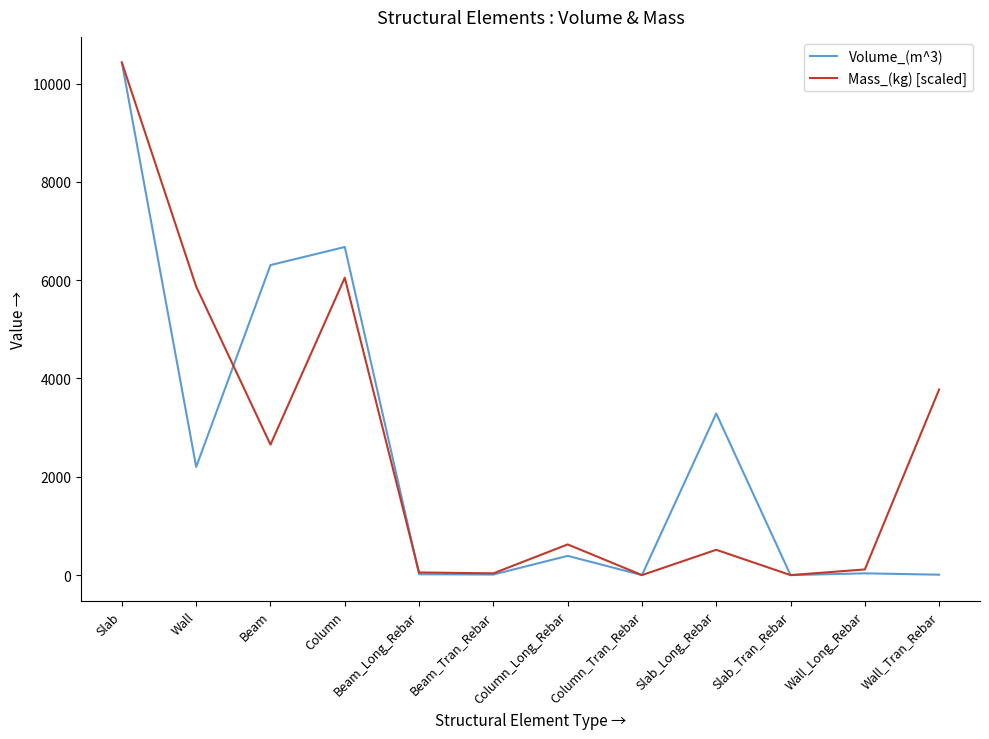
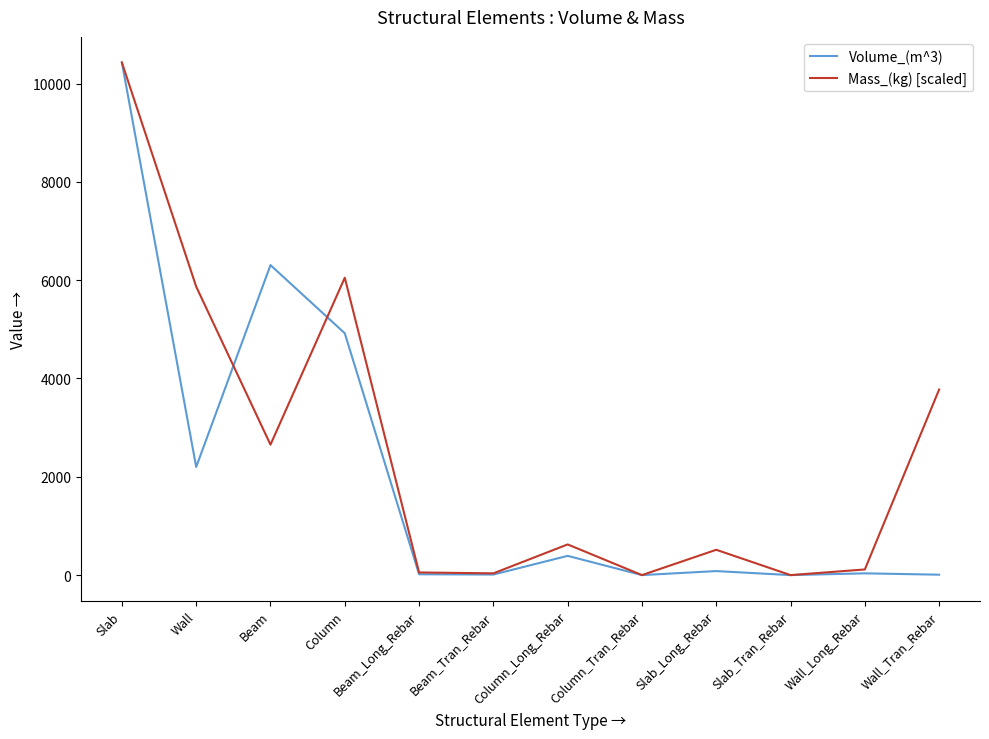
  {
    "Volume_(m^3)": {
      "Wall": 2200,
      "Beam": 6300,
-     "Column": 6700,
+     "Column": 4900,
      "Column_Long_Rebar": 400,
-     "Slab_Long_Rebar": 3300,
+     "Slab_Long_Rebar": 100,
      "Wall_Long_Rebar": 0,
      "Wall_Tran_Rebar": 0
    },
    "Mass_(kg) [scaled]": {
      "Wall": 5900,
      "Beam": 2700,
      "Column": 6100,
      "Column_Long_Rebar": 600,
      "Slab_Long_Rebar": 500,
      "Wall_Long_Rebar": 100,
      "Wall_Tran_Rebar": 3800
    }
  }
